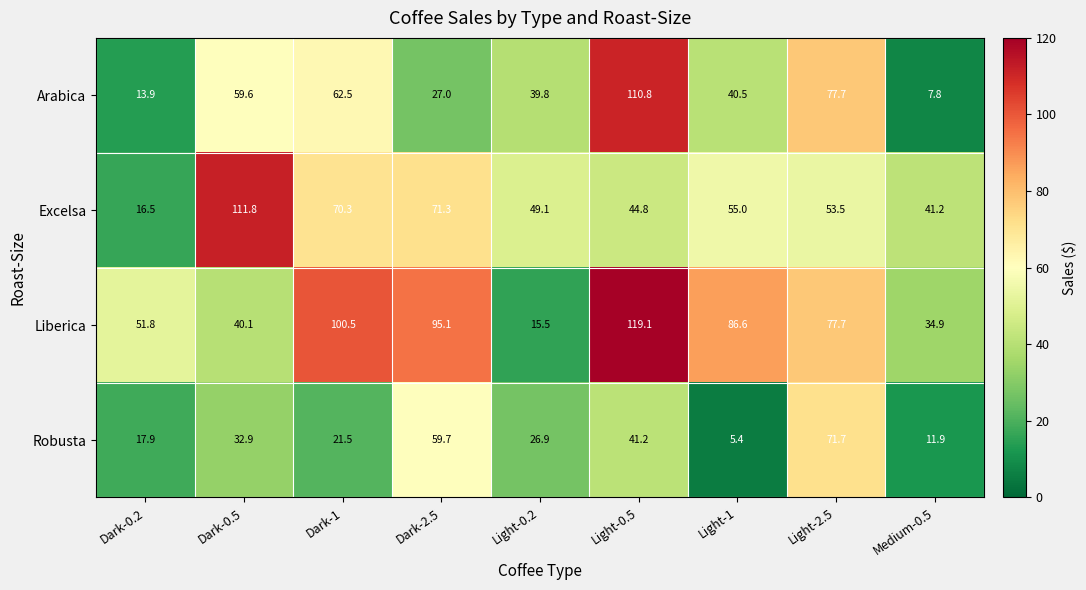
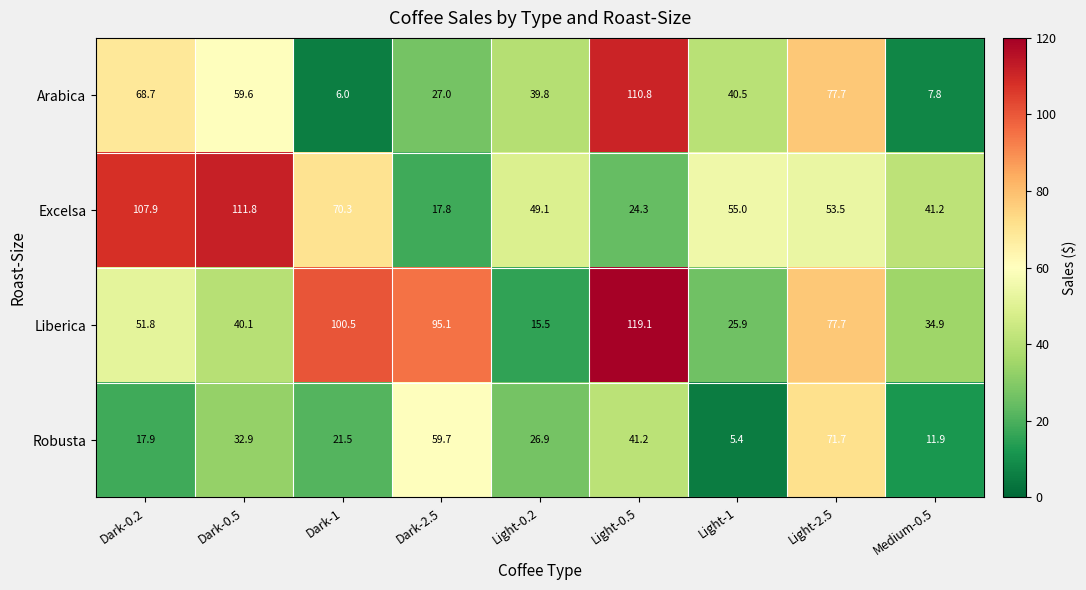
  {
    "Arabica": {
-     "Dark-0.2": 13.9,
+     "Dark-0.2": 68.7,
      "Dark-0.5": 59.6,
-     "Dark-1": 62.5,
+     "Dark-1": 6.0,
      "Dark-2.5": 27.0,
      "Light-0.2": 39.8,
      "Light-0.5": 110.8,
      "Light-1": 40.5,
      "Light-2.5": 77.7,
      "Medium-0.5": 7.8
    },
    "Excelsa": {
-     "Dark-0.2": 16.5,
+     "Dark-0.2": 107.9,
      "Dark-0.5": 111.8,
      "Dark-1": 70.3,
-     "Dark-2.5": 71.3,
+     "Dark-2.5": 17.8,
      "Light-0.2": 49.1,
-     "Light-0.5": 44.8,
+     "Light-0.5": 24.3,
      "Light-1": 55.0,
      "Light-2.5": 53.5,
      "Medium-0.5": 41.2
    },
    "Liberica": {
      "Dark-0.2": 51.8,
      "Dark-0.5": 40.1,
      "Dark-1": 100.5,
      "Dark-2.5": 95.1,
      "Light-0.2": 15.5,
      "Light-0.5": 119.1,
-     "Light-1": 86.6,
+     "Light-1": 25.9,
      "Light-2.5": 77.7,
      "Medium-0.5": 34.9
    },
    "Robusta": {
      "Dark-0.2": 17.9,
      "Dark-0.5": 32.9,
      "Dark-1": 21.5,
      "Dark-2.5": 59.7,
      "Light-0.2": 26.9,
      "Light-0.5": 41.2,
      "Light-1": 5.4,
      "Light-2.5": 71.7,
      "Medium-0.5": 11.9
    }
  }
